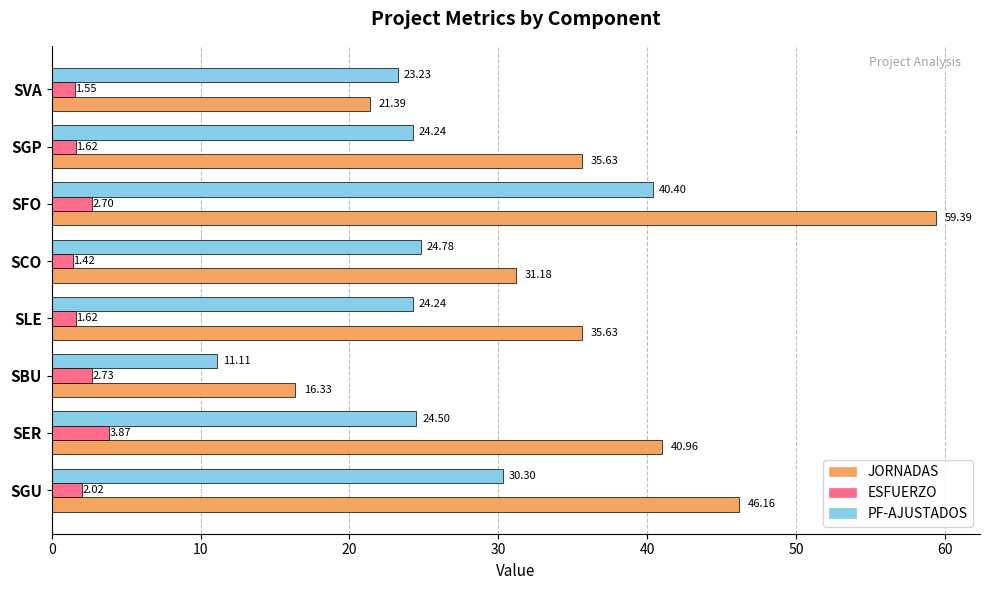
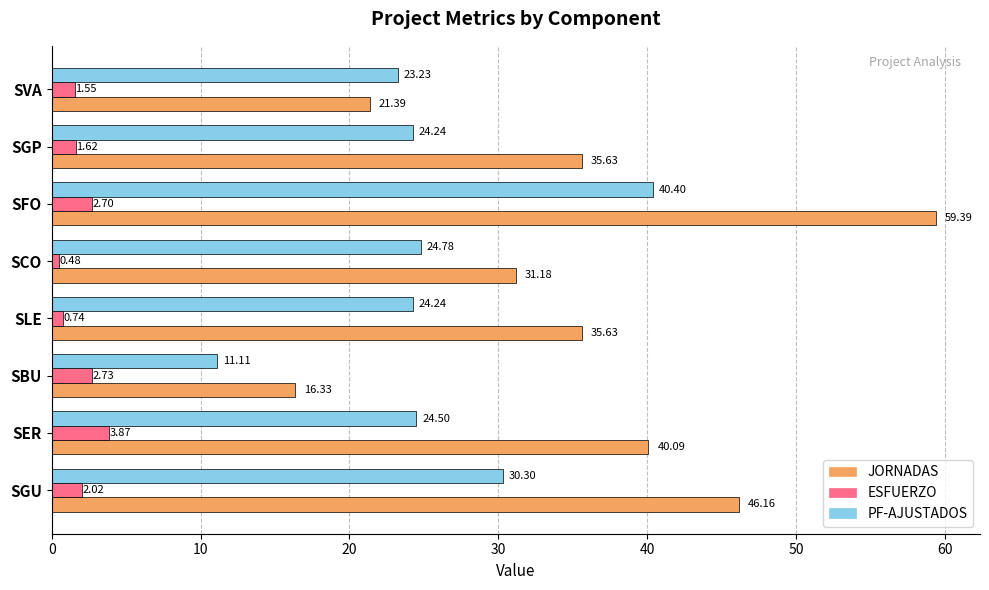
  {
    "JORNADAS": {
      "SVA": 21.39,
      "SGP": 35.63,
      "SFO": 59.39,
      "SCO": 31.18,
      "SLE": 35.63,
      "SBU": 16.33,
-     "SER": 40.96,
+     "SER": 40.09,
      "SGU": 46.16
    },
    "ESFUERZO": {
      "SVA": 1.55,
      "SGP": 1.62,
      "SFO": 2.70,
-     "SCO": 1.42,
-     "SLE": 1.62,
+     "SCO": 0.48,
+     "SLE": 0.74,
      "SBU": 2.73,
      "SER": 3.87,
      "SGU": 2.02
    },
    "PF-AJUSTADOS": {
      "SVA": 23.23,
      "SGP": 24.24,
      "SFO": 40.40,
      "SCO": 24.78,
      "SLE": 24.24,
      "SBU": 11.11,
      "SER": 24.50,
      "SGU": 30.30
    }
  }
